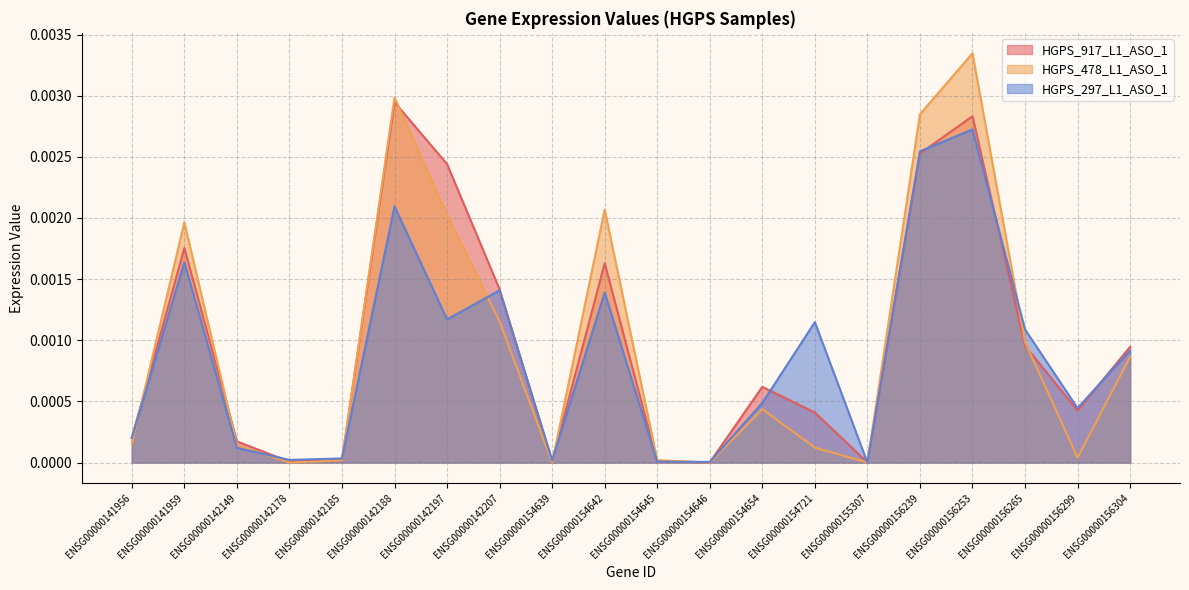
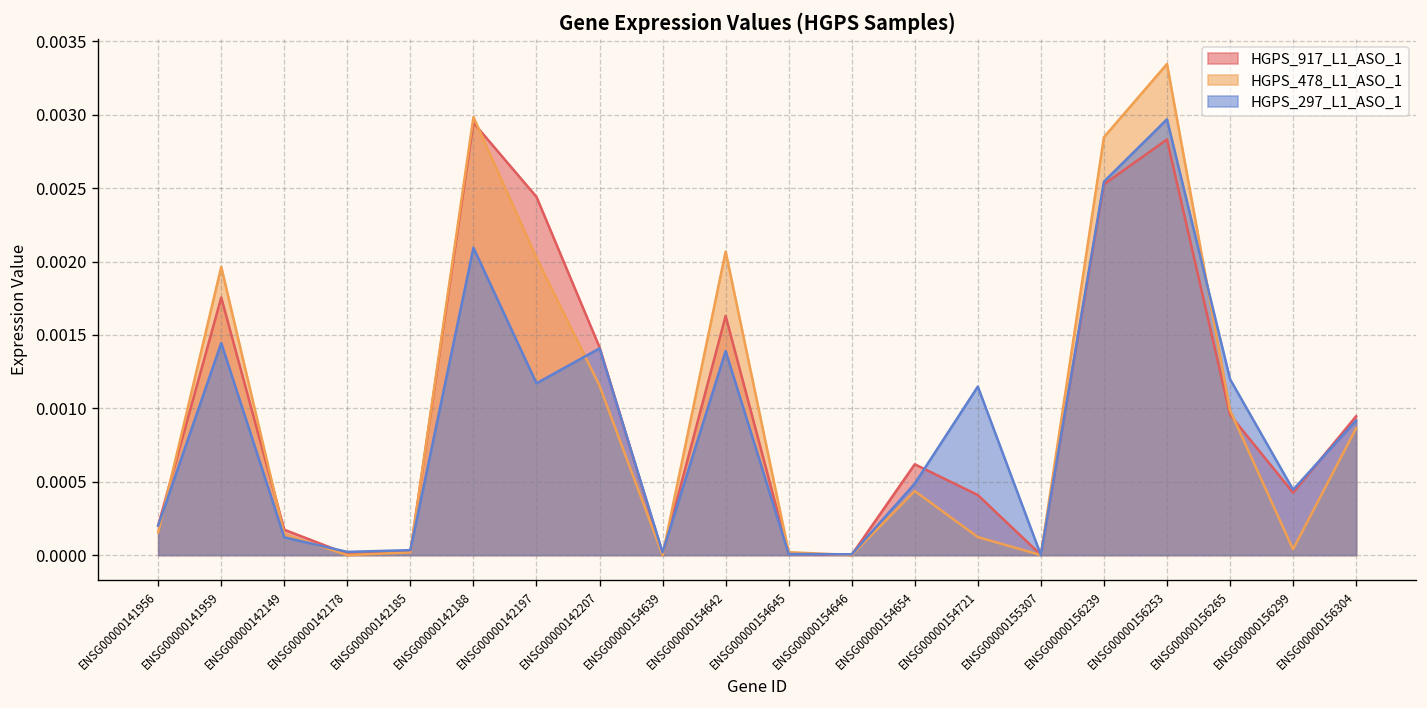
  {
    "HGPS_297_L1_ASO_1": {
-     "ENSG00000141959": 0.00164,
+     "ENSG00000141959": 0.00145,
      "ENSG00000142188": 0.00209,
      "ENSG00000142197": 0.00117,
      "ENSG00000154642": 0.00139,
      "ENSG00000154654": 0.00049,
      "ENSG00000154721": 0.00115,
-     "ENSG00000156253": 0.00272,
-     "ENSG00000156265": 0.00109,
+     "ENSG00000156253": 0.00297,
+     "ENSG00000156265": 0.00120,
      "ENSG00000156304": 0.00092
    }
  }
